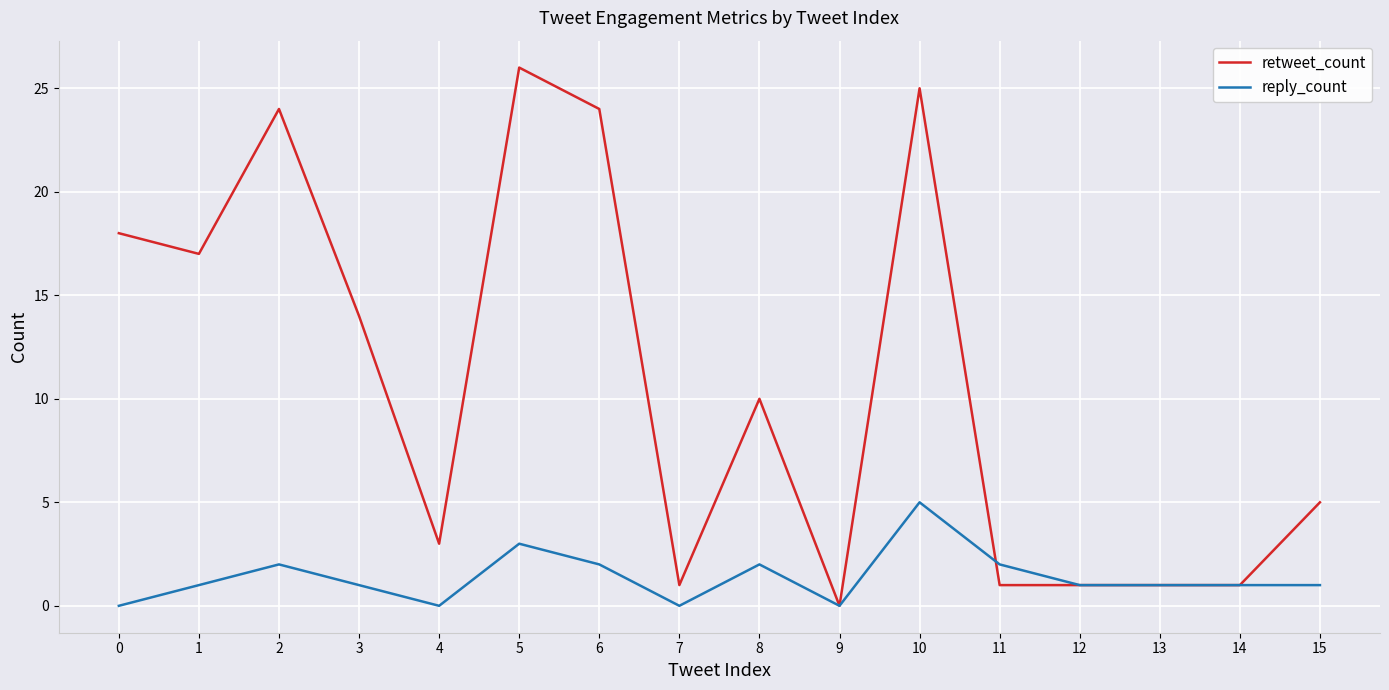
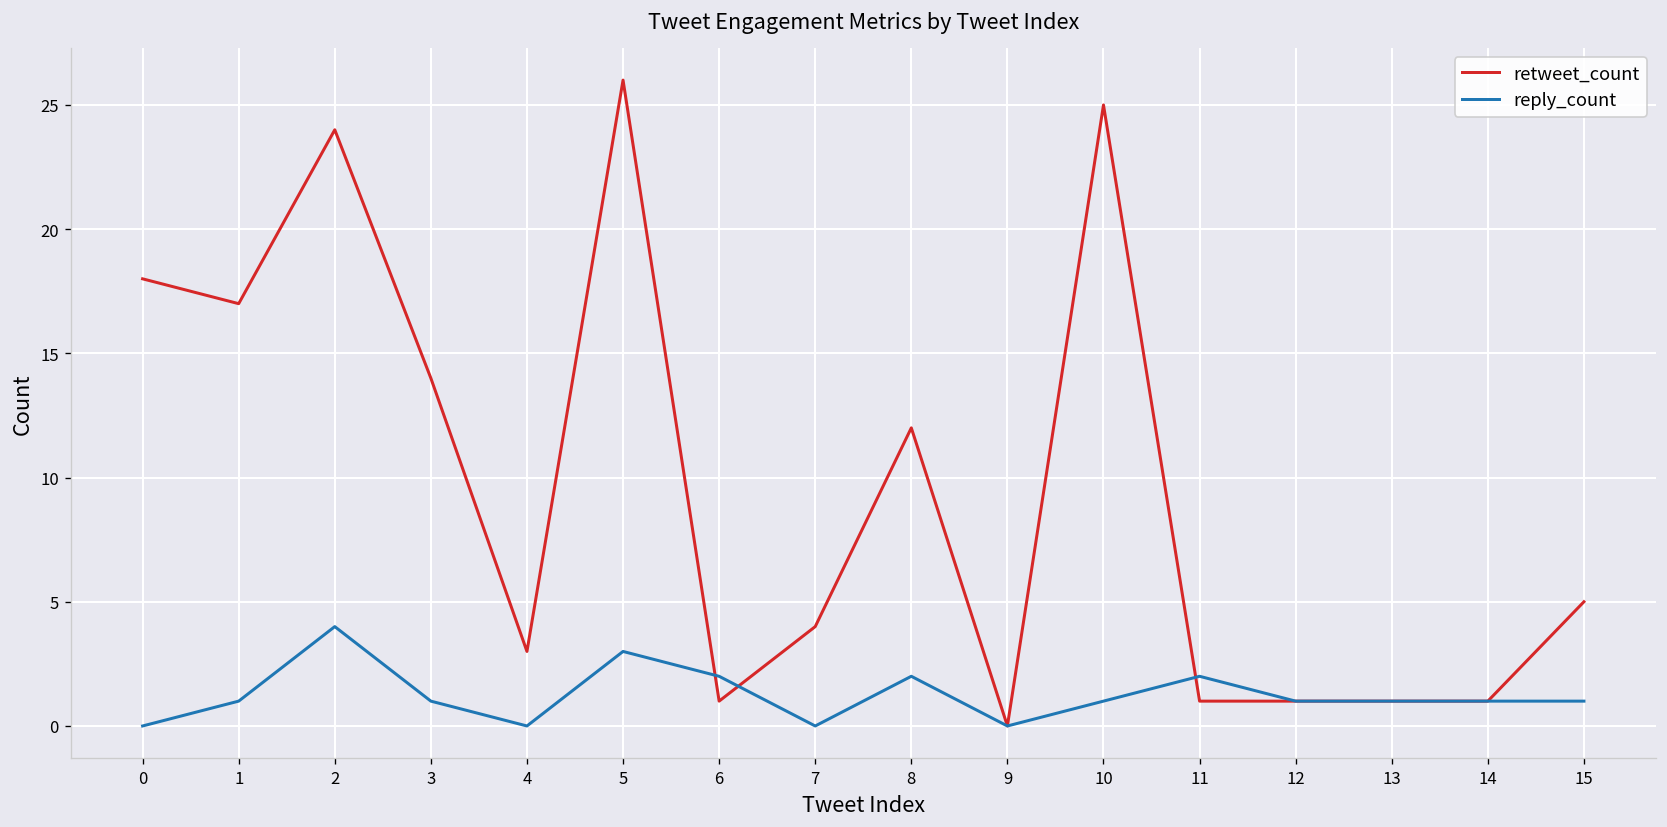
  {
    "retweet_count": {
      "0": 18,
      "1": 17,
      "2": 24,
      "3": 14,
      "4": 3,
      "5": 26,
-     "6": 24,
-     "7": 1,
-     "8": 10,
+     "6": 1,
+     "7": 4,
+     "8": 12,
      "10": 25,
      "11": 1,
      "15": 5
    },
    "reply_count": {
      "0": 0,
      "1": 1,
-     "2": 2,
+     "2": 4,
      "3": 1,
      "4": 0,
      "5": 3,
      "6": 2,
      "7": 0,
      "8": 2,
-     "10": 5,
+     "10": 1,
      "11": 2,
      "15": 1
    }
  }
